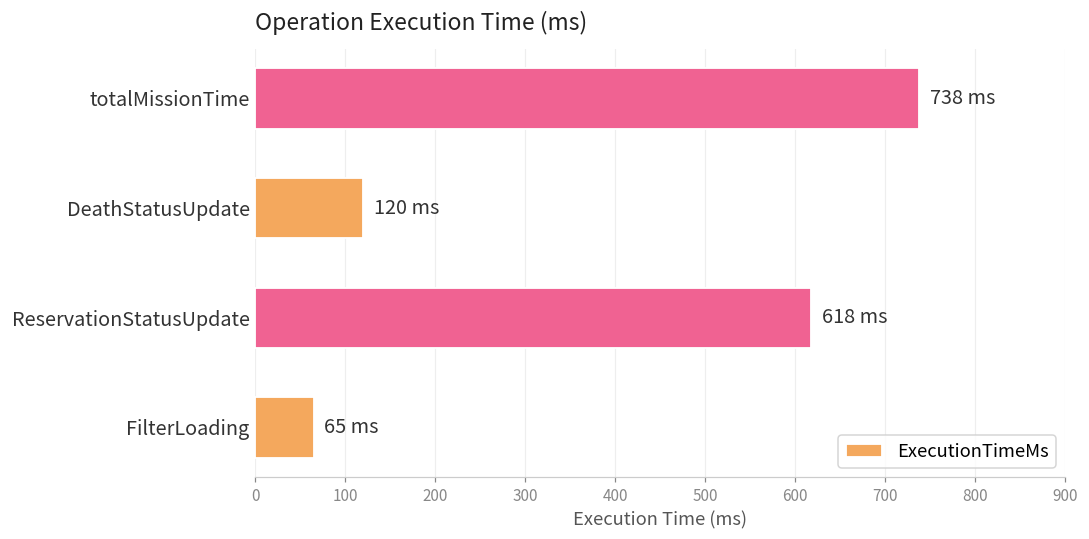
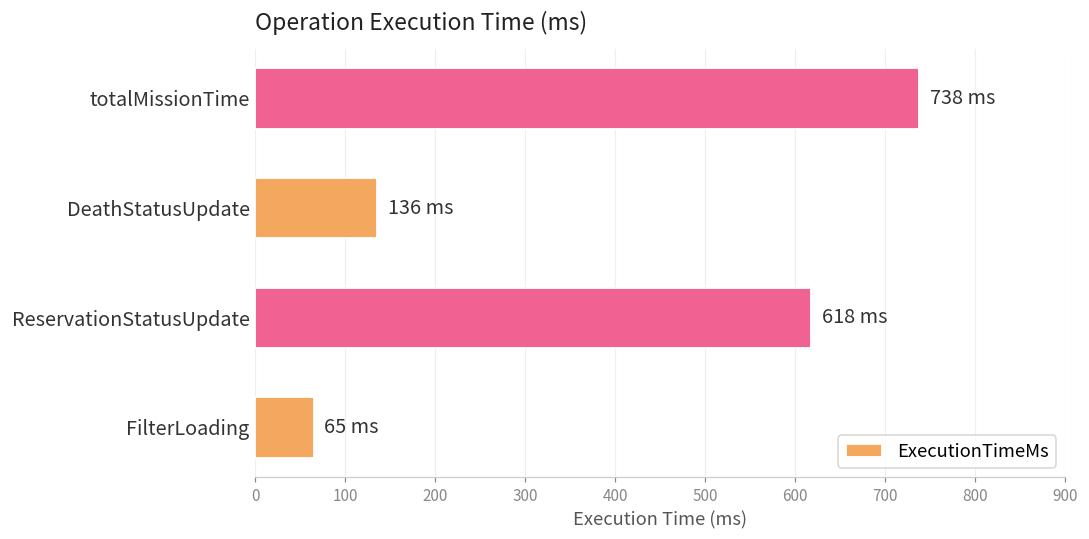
  {
    "totalMissionTime": 738,
-   "DeathStatusUpdate": 120,
+   "DeathStatusUpdate": 136,
    "ReservationStatusUpdate": 618,
    "FilterLoading": 65
  }
